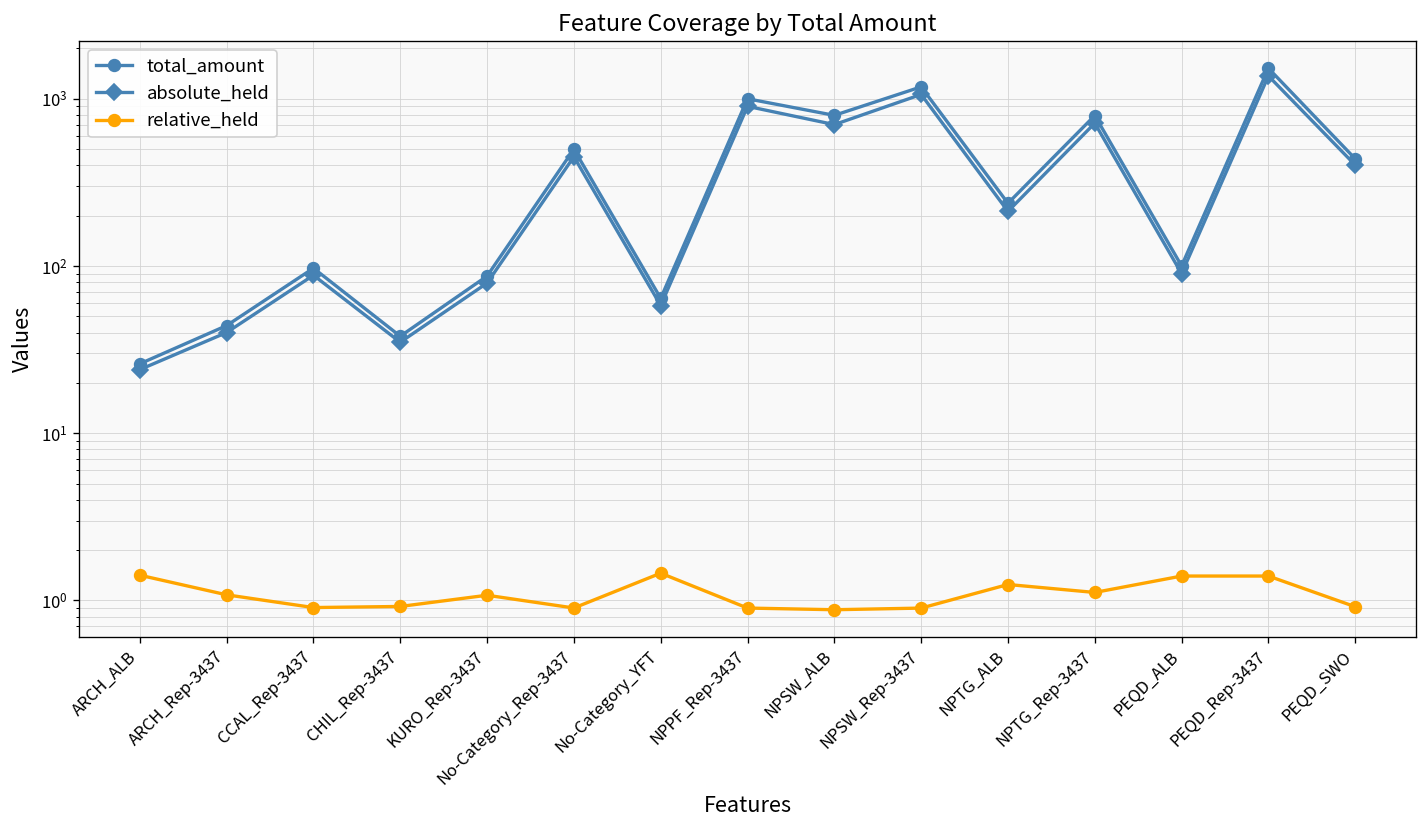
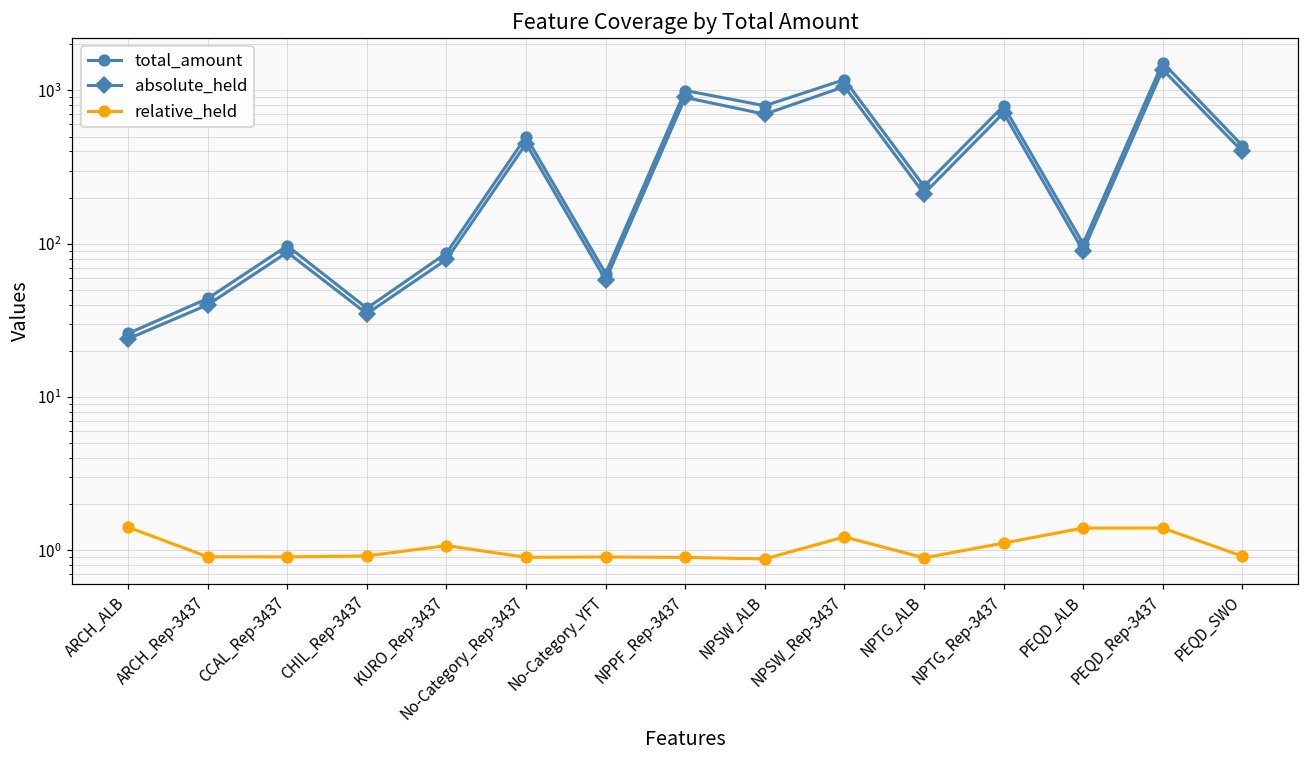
  {
    "relative_held": {
      "ARCH_ALB": 1.4,
-     "ARCH_Rep-3437": 1.1,
+     "ARCH_Rep-3437": 0.9,
      "CCAL_Rep-3437": 0.9,
      "CHIL_Rep-3437": 0.9,
      "KURO_Rep-3437": 1.1,
      "No-Category_Rep-3437": 0.9,
-     "No-Category_YFT": 1.5,
+     "No-Category_YFT": 0.9,
      "NPPF_Rep-3437": 0.9,
      "NPSW_ALB": 0.9,
-     "NPSW_Rep-3437": 0.9,
-     "NPTG_ALB": 1.2,
+     "NPSW_Rep-3437": 1.2,
+     "NPTG_ALB": 0.9,
      "NPTG_Rep-3437": 1.1,
      "PEQD_ALB": 1.4,
      "PEQD_Rep-3437": 1.4,
      "PEQD_SWO": 0.9
    }
  }
